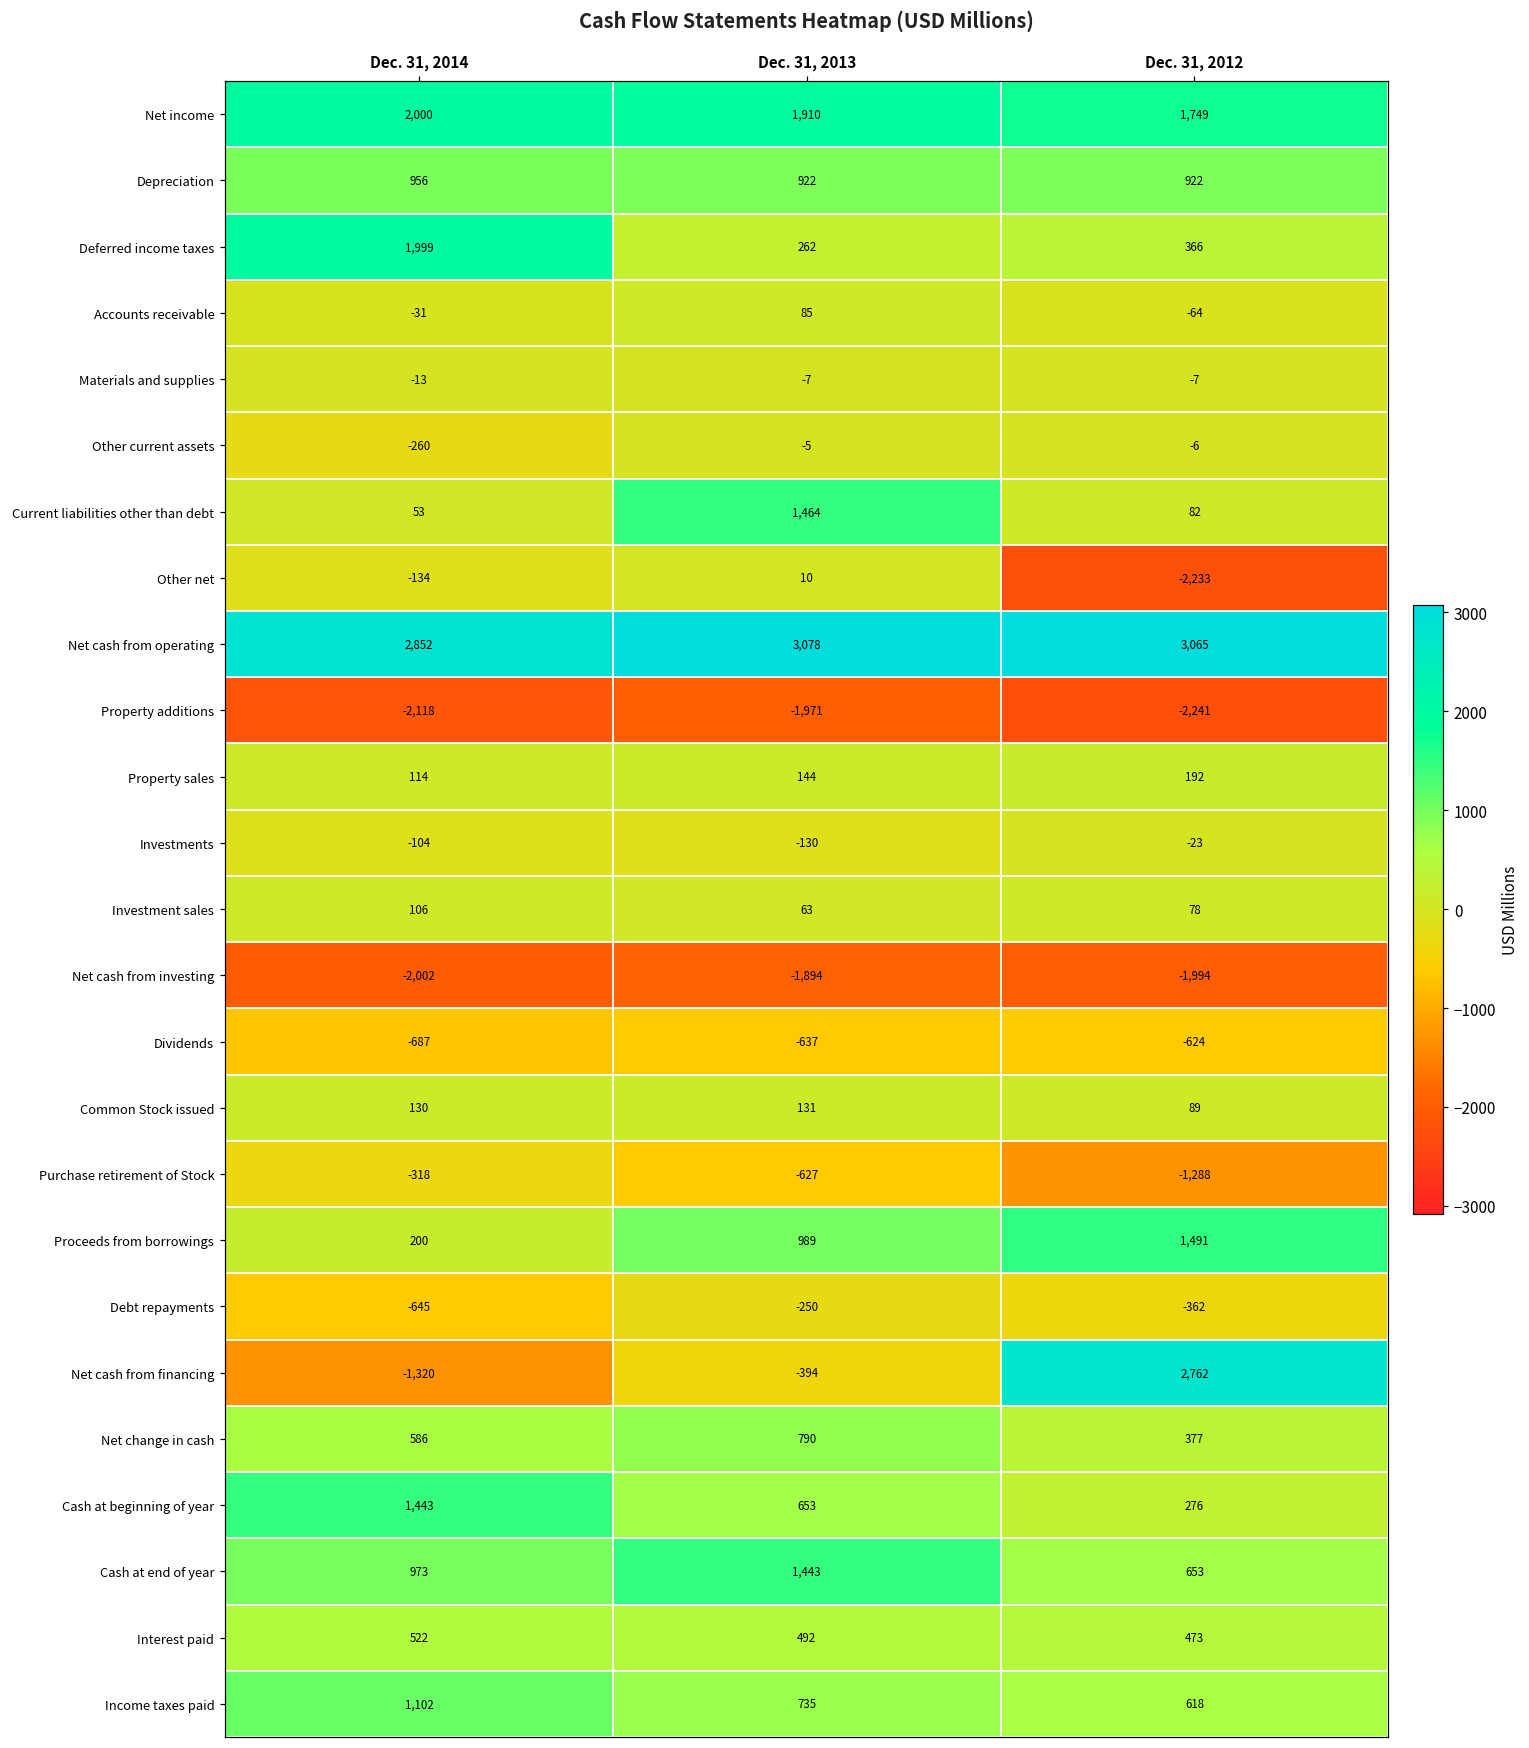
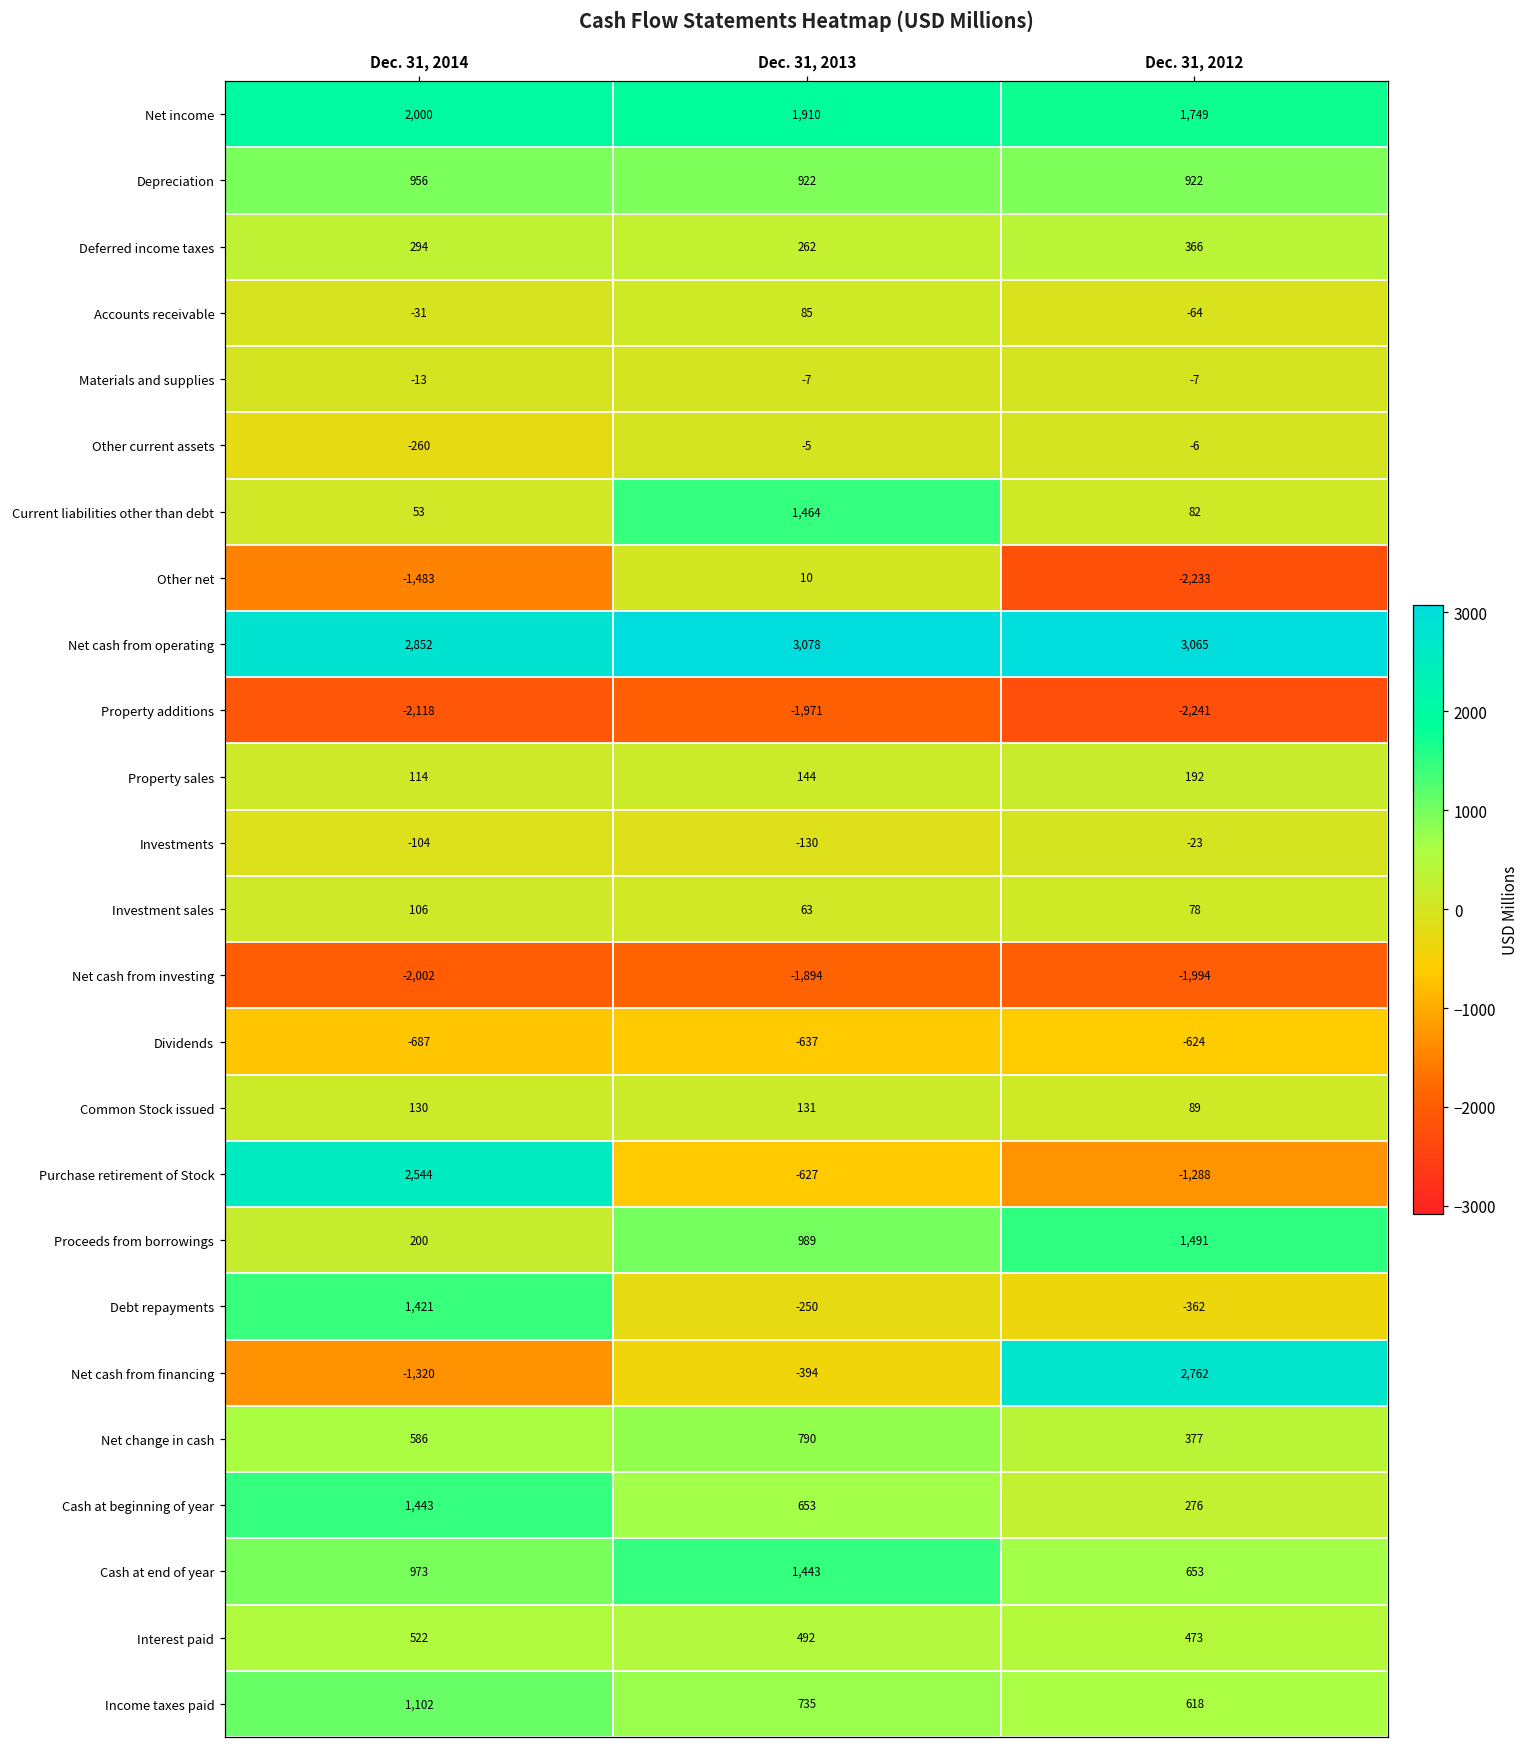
  {
    "Net income": {
      "Dec. 31, 2014": "2,000",
      "Dec. 31, 2013": "1,910",
      "Dec. 31, 2012": "1,749"
    },
    "Depreciation": {
      "Dec. 31, 2014": "956",
      "Dec. 31, 2013": "922",
      "Dec. 31, 2012": "922"
    },
    "Deferred income taxes": {
-     "Dec. 31, 2014": "1,999",
+     "Dec. 31, 2014": "294",
      "Dec. 31, 2013": "262",
      "Dec. 31, 2012": "366"
    },
    "Accounts receivable": {
      "Dec. 31, 2014": "-31",
      "Dec. 31, 2013": "85",
      "Dec. 31, 2012": "-64"
    },
    "Materials and supplies": {
      "Dec. 31, 2014": "-13",
      "Dec. 31, 2013": "-7",
      "Dec. 31, 2012": "-7"
    },
    "Other current assets": {
      "Dec. 31, 2014": "-260",
      "Dec. 31, 2013": "-5",
      "Dec. 31, 2012": "-6"
    },
    "Current liabilities other than debt": {
      "Dec. 31, 2014": "53",
      "Dec. 31, 2013": "1,464",
      "Dec. 31, 2012": "82"
    },
    "Other net": {
-     "Dec. 31, 2014": "-134",
+     "Dec. 31, 2014": "-1,483",
      "Dec. 31, 2013": "10",
      "Dec. 31, 2012": "-2,233"
    },
    "Net cash from operating": {
      "Dec. 31, 2014": "2,852",
      "Dec. 31, 2013": "3,078",
      "Dec. 31, 2012": "3,065"
    },
    "Property additions": {
      "Dec. 31, 2014": "-2,118",
      "Dec. 31, 2013": "-1,971",
      "Dec. 31, 2012": "-2,241"
    },
    "Property sales": {
      "Dec. 31, 2014": "114",
      "Dec. 31, 2013": "144",
      "Dec. 31, 2012": "192"
    },
    "Investments": {
      "Dec. 31, 2014": "-104",
      "Dec. 31, 2013": "-130",
      "Dec. 31, 2012": "-23"
    },
    "Investment sales": {
      "Dec. 31, 2014": "106",
      "Dec. 31, 2013": "63",
      "Dec. 31, 2012": "78"
    },
    "Net cash from investing": {
      "Dec. 31, 2014": "-2,002",
      "Dec. 31, 2013": "-1,894",
      "Dec. 31, 2012": "-1,994"
    },
    "Dividends": {
      "Dec. 31, 2014": "-687",
      "Dec. 31, 2013": "-637",
      "Dec. 31, 2012": "-624"
    },
    "Common Stock issued": {
      "Dec. 31, 2014": "130",
      "Dec. 31, 2013": "131",
      "Dec. 31, 2012": "89"
    },
    "Purchase retirement of Stock": {
-     "Dec. 31, 2014": "-318",
+     "Dec. 31, 2014": "2,544",
      "Dec. 31, 2013": "-627",
      "Dec. 31, 2012": "-1,288"
    },
    "Proceeds from borrowings": {
      "Dec. 31, 2014": "200",
      "Dec. 31, 2013": "989",
      "Dec. 31, 2012": "1,491"
    },
    "Debt repayments": {
-     "Dec. 31, 2014": "-645",
+     "Dec. 31, 2014": "1,421",
      "Dec. 31, 2013": "-250",
      "Dec. 31, 2012": "-362"
    },
    "Net cash from financing": {
      "Dec. 31, 2014": "-1,320",
      "Dec. 31, 2013": "-394",
      "Dec. 31, 2012": "2,762"
    },
    "Net change in cash": {
      "Dec. 31, 2014": "586",
      "Dec. 31, 2013": "790",
      "Dec. 31, 2012": "377"
    },
    "Cash at beginning of year": {
      "Dec. 31, 2014": "1,443",
      "Dec. 31, 2013": "653",
      "Dec. 31, 2012": "276"
    },
    "Cash at end of year": {
      "Dec. 31, 2014": "973",
      "Dec. 31, 2013": "1,443",
      "Dec. 31, 2012": "653"
    },
    "Interest paid": {
      "Dec. 31, 2014": "522",
      "Dec. 31, 2013": "492",
      "Dec. 31, 2012": "473"
    },
    "Income taxes paid": {
      "Dec. 31, 2014": "1,102",
      "Dec. 31, 2013": "735",
      "Dec. 31, 2012": "618"
    }
  }
